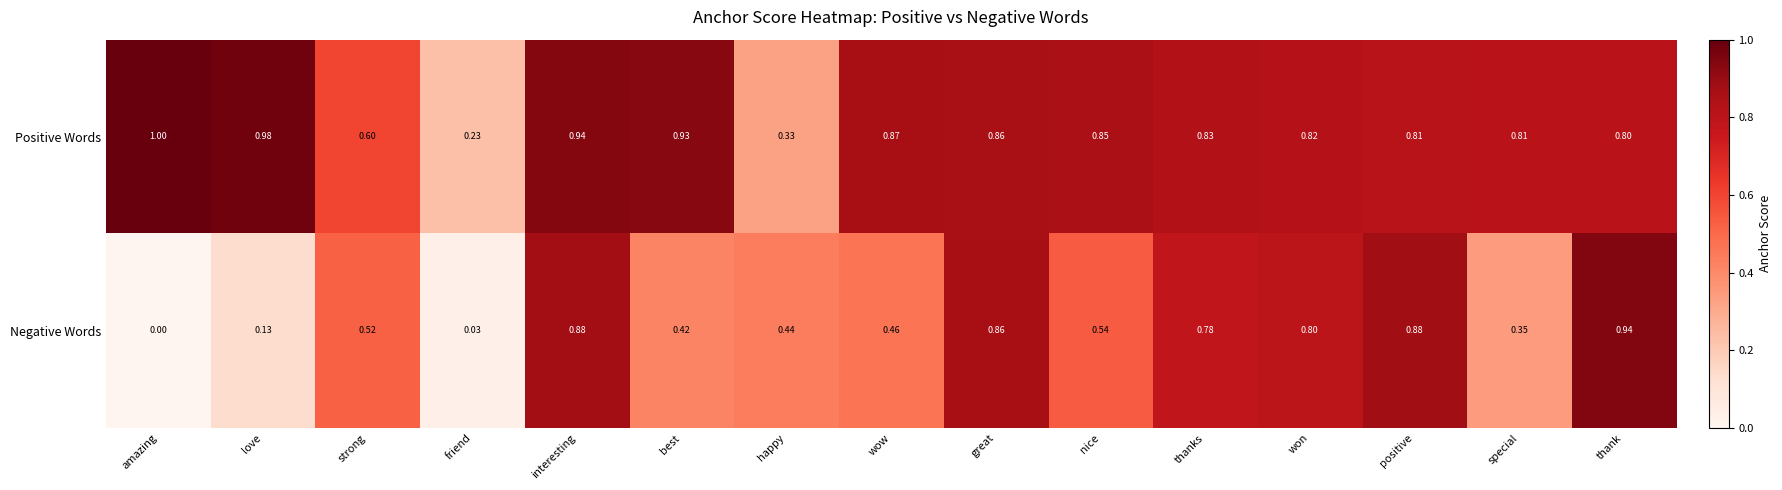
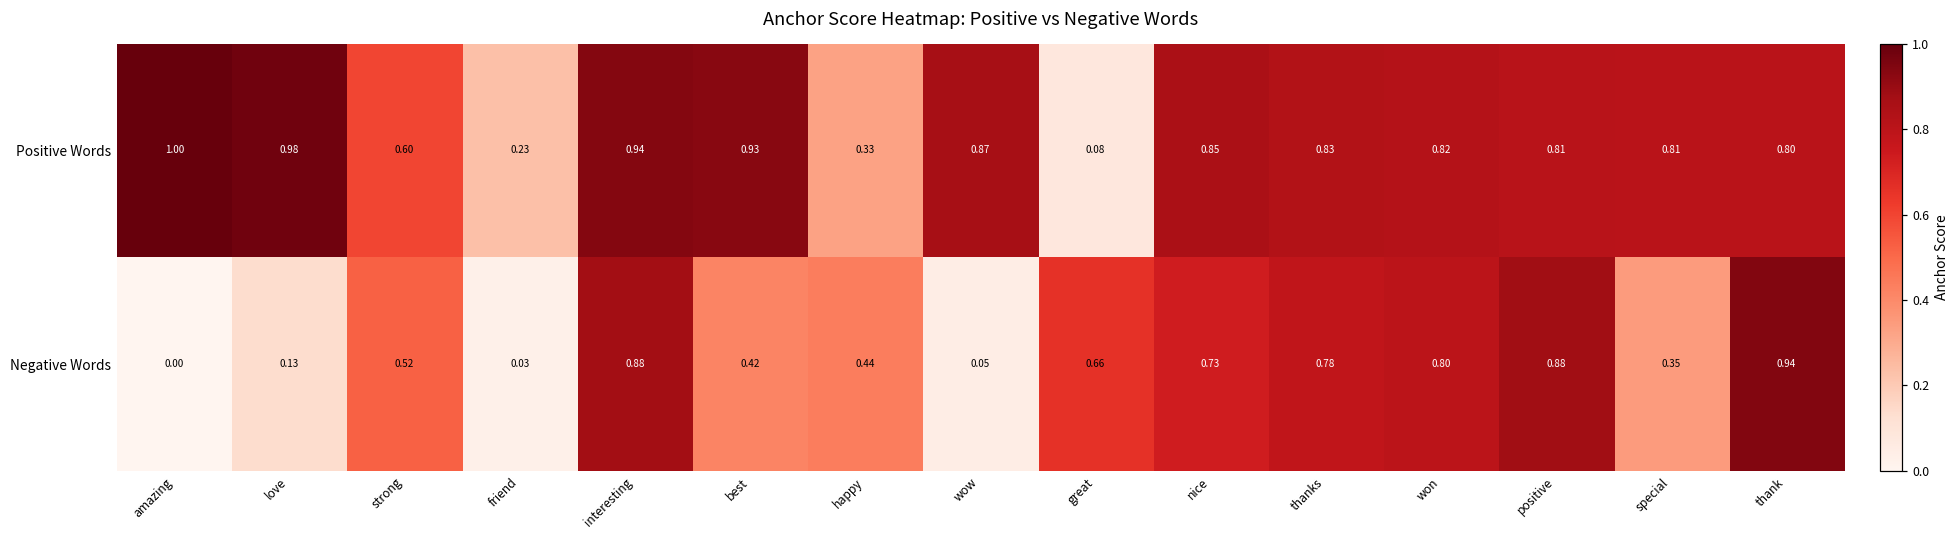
  {
    "Positive Words": {
      "amazing": 1.00,
      "love": 0.98,
      "strong": 0.60,
      "friend": 0.23,
      "interesting": 0.94,
      "best": 0.93,
      "happy": 0.33,
      "wow": 0.87,
-     "great": 0.86,
+     "great": 0.08,
      "nice": 0.85,
      "thanks": 0.83,
      "won": 0.82,
      "positive": 0.81,
      "special": 0.81,
      "thank": 0.80
    },
    "Negative Words": {
      "amazing": 0.00,
      "love": 0.13,
      "strong": 0.52,
      "friend": 0.03,
      "interesting": 0.88,
      "best": 0.42,
      "happy": 0.44,
-     "wow": 0.46,
-     "great": 0.86,
-     "nice": 0.54,
+     "wow": 0.05,
+     "great": 0.66,
+     "nice": 0.73,
      "thanks": 0.78,
      "won": 0.80,
      "positive": 0.88,
      "special": 0.35,
      "thank": 0.94
    }
  }
